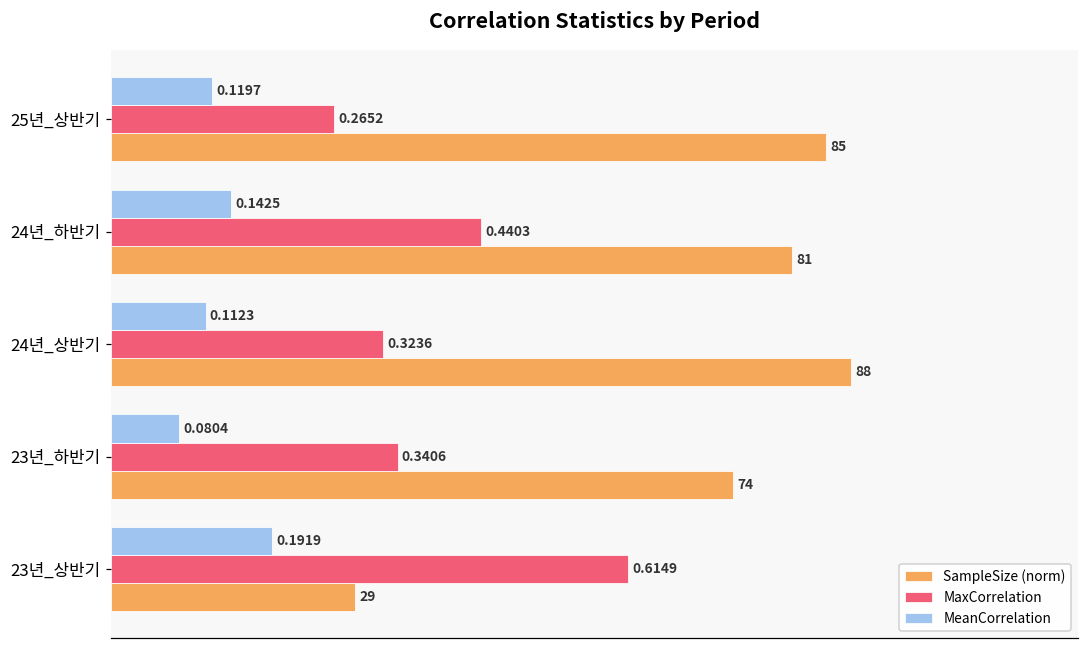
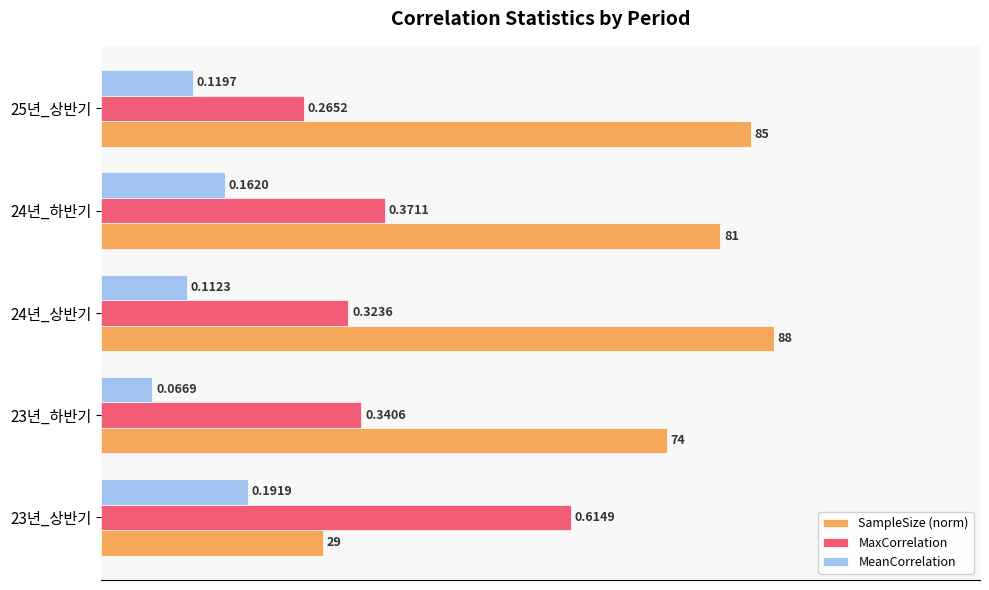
  {
    "MaxCorrelation": {
      "25년_상반기": 0.2652,
-     "24년_하반기": 0.4403,
+     "24년_하반기": 0.3711,
      "24년_상반기": 0.3236,
      "23년_하반기": 0.3406,
      "23년_상반기": 0.6149
    },
    "MeanCorrelation": {
      "25년_상반기": 0.1197,
-     "24년_하반기": 0.1425,
+     "24년_하반기": 0.1620,
      "24년_상반기": 0.1123,
-     "23년_하반기": 0.0804,
+     "23년_하반기": 0.0669,
      "23년_상반기": 0.1919
    }
  }
